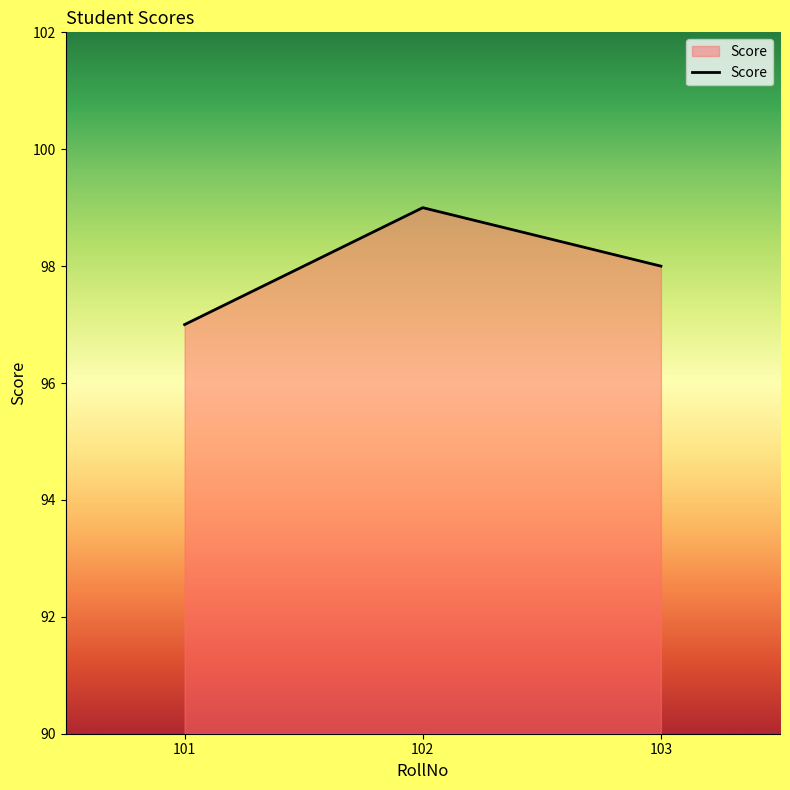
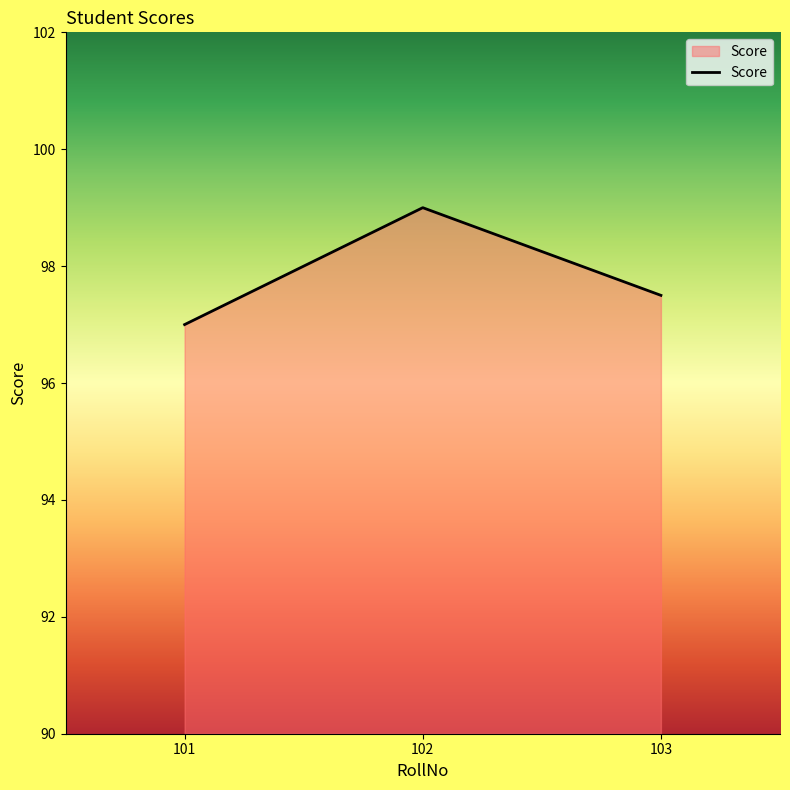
  {
    "101": 97.0,
    "102": 99.0,
-   "103": 98.0
+   "103": 97.5
  }
